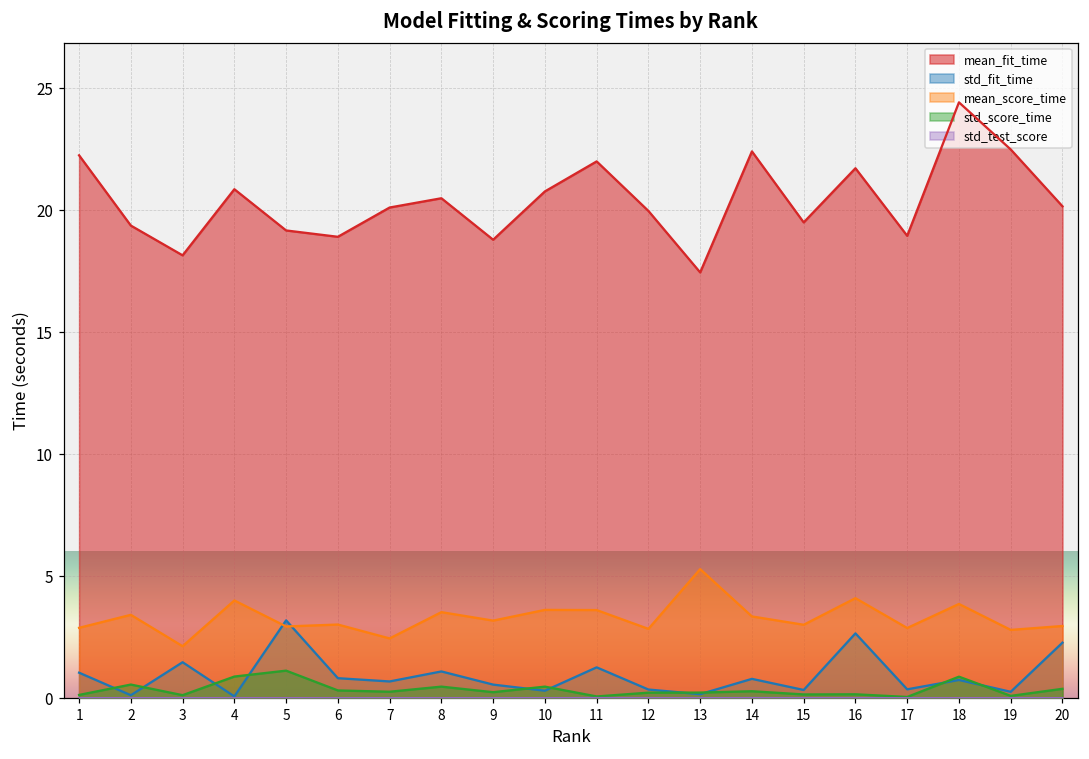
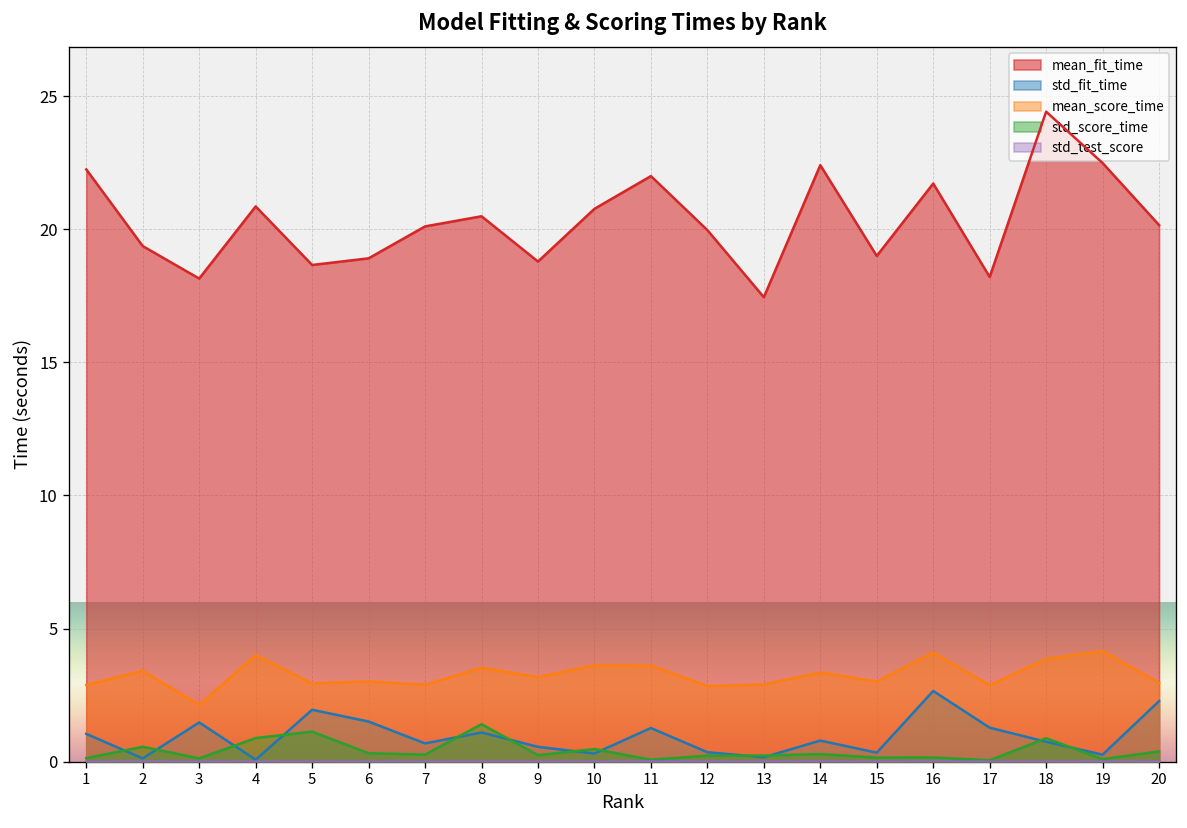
  {
    "mean_fit_time": {
      "1": 22.3,
      "2": 19.4,
      "3": 18.2,
      "4": 20.9,
-     "5": 19.2,
+     "5": 18.7,
      "6": 18.9,
      "7": 20.1,
      "8": 20.5,
      "9": 18.8,
      "10": 20.8,
      "11": 22.0,
      "12": 20.0,
      "13": 17.5,
      "14": 22.4,
-     "15": 19.5,
+     "15": 19.0,
      "16": 21.7,
-     "17": 19.0,
+     "17": 18.2,
      "19": 22.5,
      "20": 20.2
    },
    "std_fit_time": {
      "1": 1.0,
      "2": 0.1,
      "3": 1.5,
-     "5": 3.2,
-     "6": 0.8,
+     "5": 2.0,
+     "6": 1.5,
      "7": 0.7,
      "8": 1.1,
      "9": 0.6,
      "10": 0.3,
      "11": 1.3,
      "12": 0.4,
      "14": 0.8,
      "15": 0.3,
      "16": 2.7,
-     "17": 0.4,
+     "17": 1.3,
      "18": 0.7,
      "19": 0.3,
      "20": 2.3
    },
    "mean_score_time": {
      "1": 2.9,
      "2": 3.4,
      "3": 2.1,
      "4": 4.0,
      "5": 2.9,
      "6": 3.0,
-     "7": 2.4,
+     "7": 2.9,
      "8": 3.5,
      "9": 3.2,
      "10": 3.6,
      "11": 3.6,
      "12": 2.8,
-     "13": 5.3,
+     "13": 2.9,
      "14": 3.4,
      "15": 3.0,
      "16": 4.1,
      "17": 2.9,
      "18": 3.9,
-     "19": 2.8,
+     "19": 4.2,
      "20": 3.0
    },
    "std_score_time": {
      "1": 0.1,
      "2": 0.6,
      "3": 0.1,
      "4": 0.9,
      "5": 1.1,
      "6": 0.3,
      "7": 0.3,
-     "8": 0.5,
+     "8": 1.4,
      "9": 0.2,
      "10": 0.5,
      "12": 0.2,
      "14": 0.3,
      "15": 0.2,
      "16": 0.2,
      "18": 0.9,
      "20": 0.4
    },
    "std_test_score": {
      "1": 0.0,
      "2": 0.0,
      "3": 0.0,
      "5": 0.0,
      "6": 0.0,
      "7": 0.0,
      "8": 0.0,
      "9": 0.0,
      "10": 0.0,
      "12": 0.0,
      "13": 0.0,
      "14": 0.0,
      "15": 0.0,
      "16": 0.0,
      "18": 0.0,
      "20": 0.0
    }
  }
